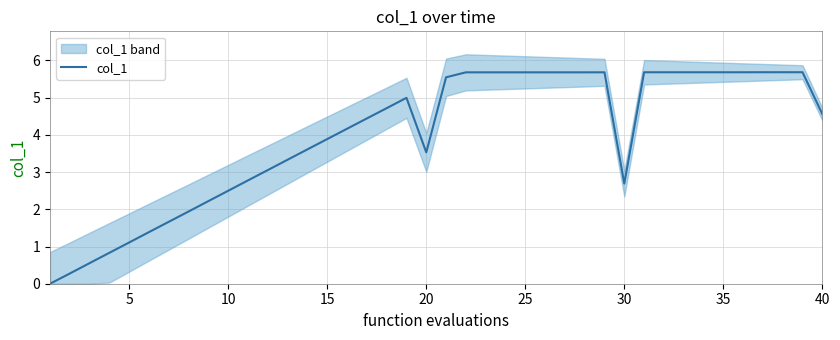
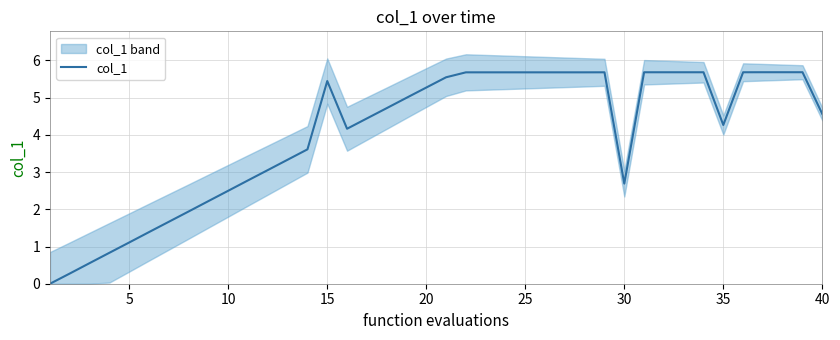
  {
    "col_1": {
      "5": 1.1,
      "10": 2.5,
-     "15": 3.9,
-     "20": 3.5,
+     "15": 5.4,
+     "20": 5.3,
      "25": 5.7,
      "30": 2.7,
-     "35": 5.7,
+     "35": 4.3,
      "40": 4.6
    }
  }
